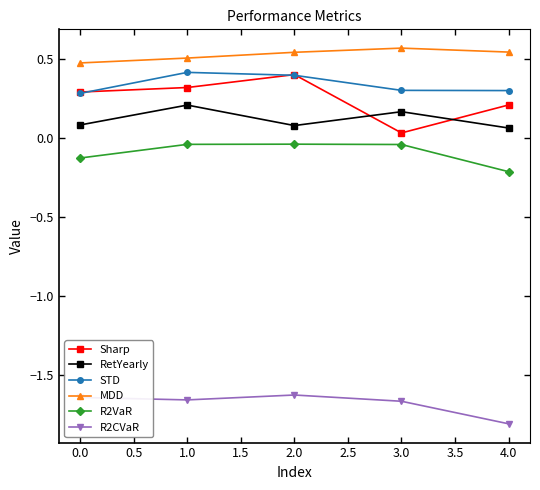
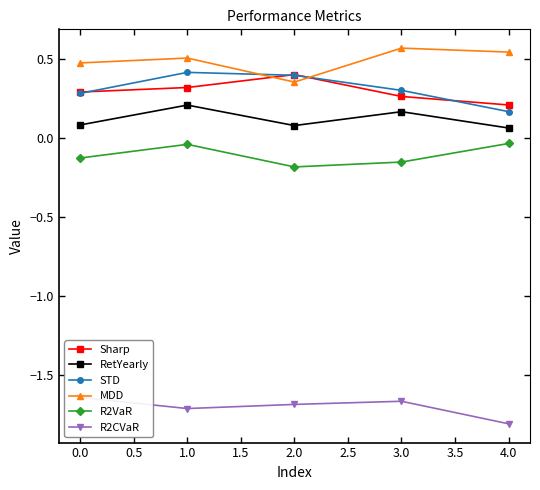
  {
    "Sharp": {
      "1.0": 0.32,
-     "3.0": 0.03,
+     "3.0": 0.26,
      "4.0": 0.21
    },
    "RetYearly": {
      "0.0": 0.08,
      "1.0": 0.21,
      "2.0": 0.08,
      "3.0": 0.17,
      "4.0": 0.06
    },
    "STD": {
      "1.0": 0.41,
      "3.0": 0.30,
-     "4.0": 0.30
+     "4.0": 0.17
    },
    "MDD": {
      "0.0": 0.47,
      "1.0": 0.51,
-     "2.0": 0.54,
+     "2.0": 0.35,
      "3.0": 0.57,
      "4.0": 0.54
    },
    "R2VaR": {
      "0.0": -0.13,
      "1.0": -0.04,
-     "2.0": -0.04,
-     "3.0": -0.04,
-     "4.0": -0.21
+     "2.0": -0.18,
+     "3.0": -0.15,
+     "4.0": -0.04
    },
    "R2CVaR": {
-     "1.0": -1.66,
-     "2.0": -1.63,
+     "1.0": -1.71,
+     "2.0": -1.69,
      "3.0": -1.67,
      "4.0": -1.81
    }
  }
